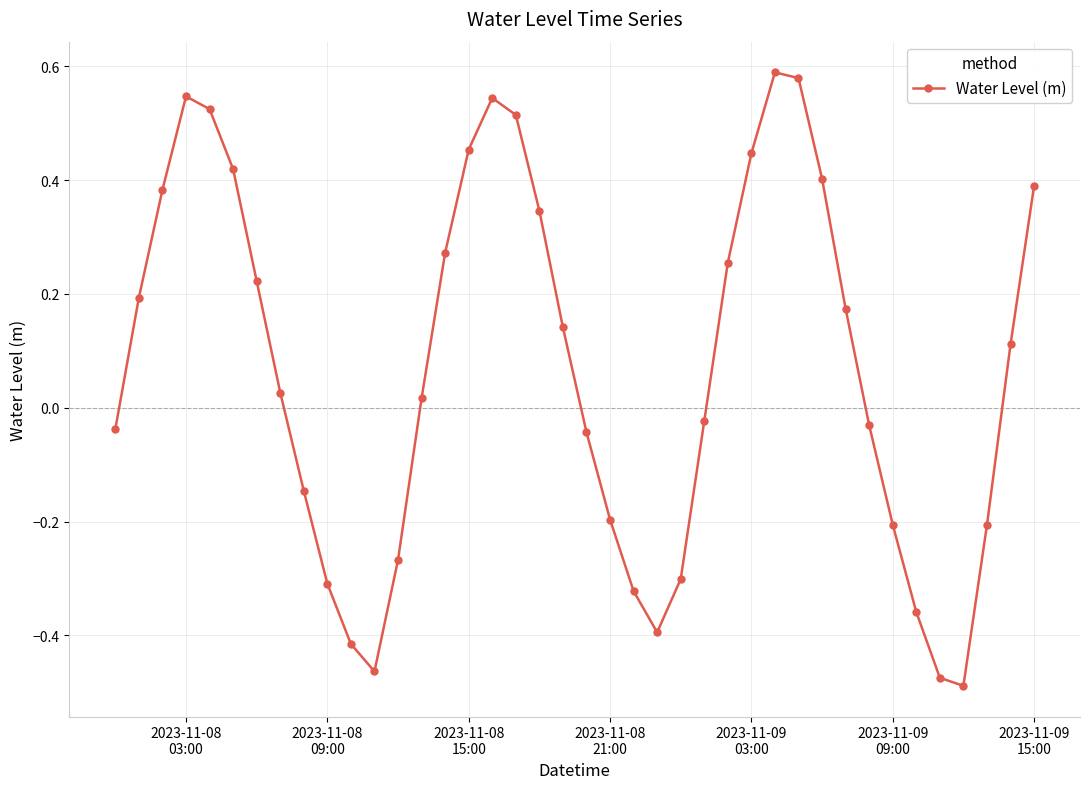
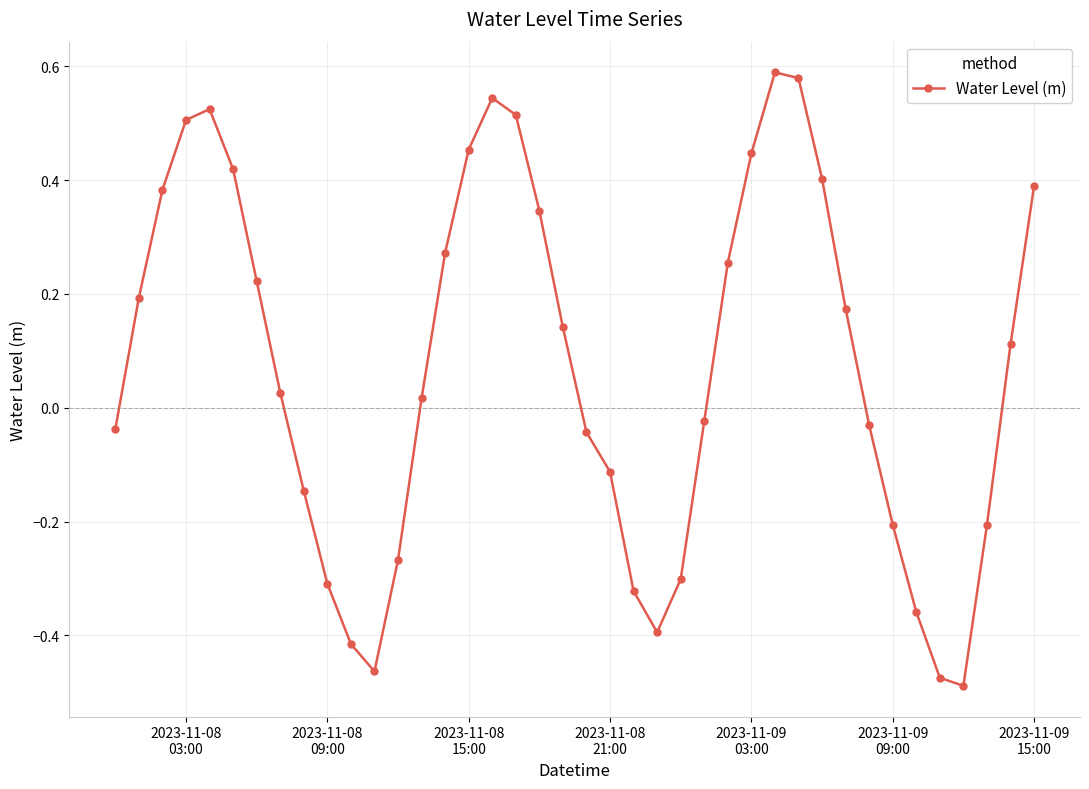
  {
-   "2023-11-08 03:00": 0.55,
+   "2023-11-08 03:00": 0.51,
    "2023-11-08 09:00": -0.31,
    "2023-11-08 15:00": 0.45,
-   "2023-11-08 21:00": -0.20,
+   "2023-11-08 21:00": -0.11,
    "2023-11-09 03:00": 0.45,
    "2023-11-09 09:00": -0.21,
    "2023-11-09 15:00": 0.39
  }
